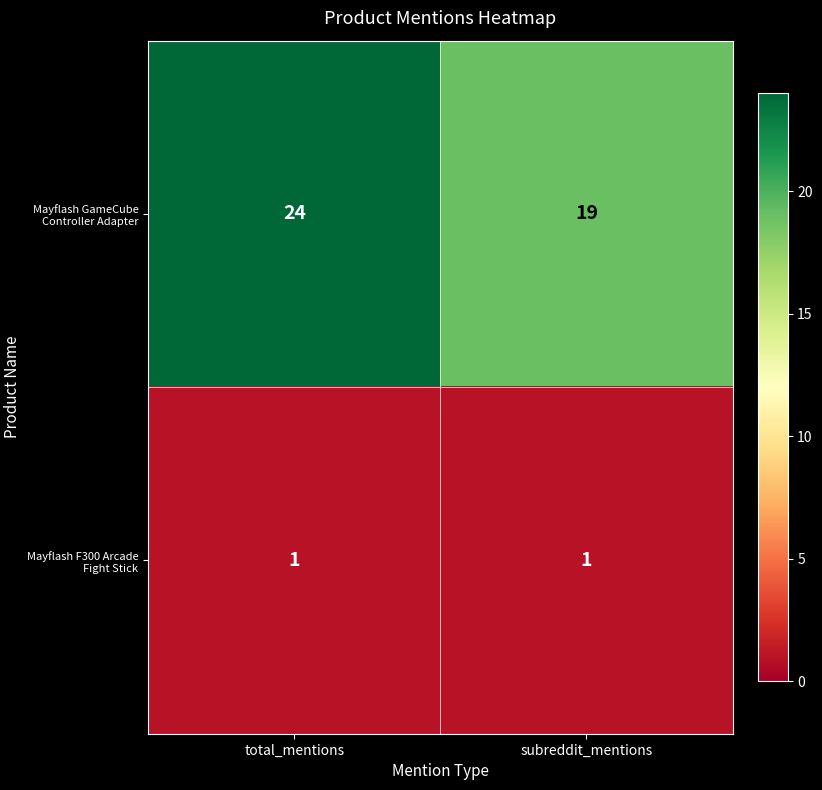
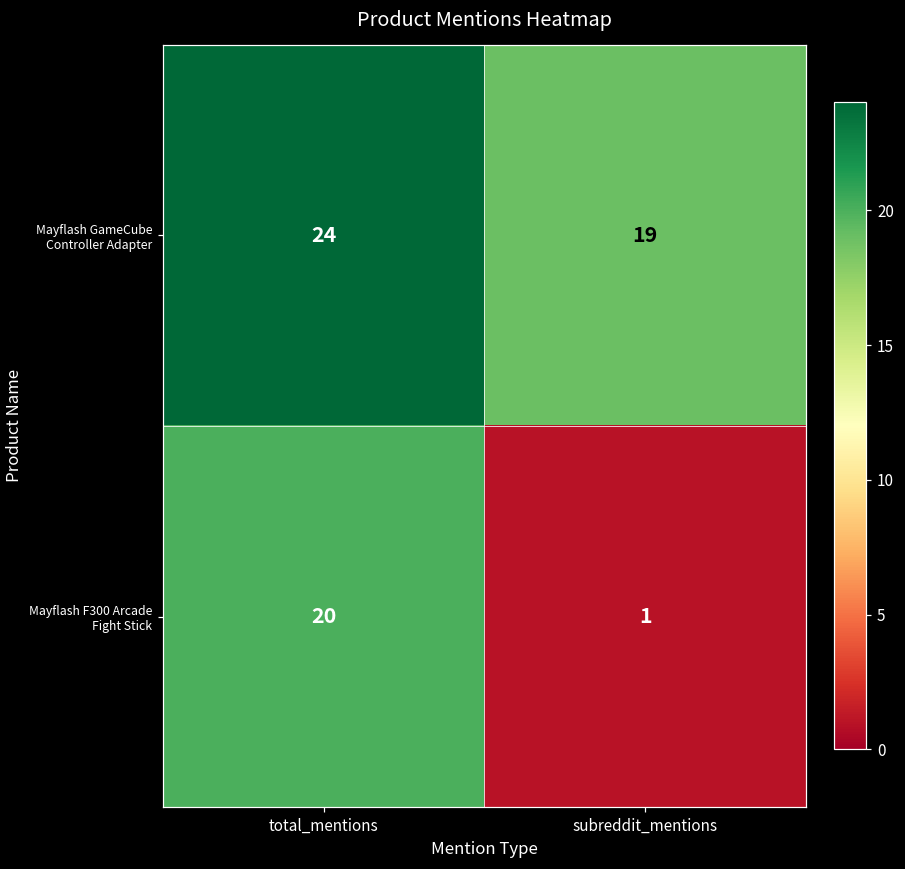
  {
    "Mayflash GameCube Controller Adapter": {
      "total_mentions": 24,
      "subreddit_mentions": 19
    },
    "Mayflash F300 Arcade Fight Stick": {
-     "total_mentions": 1,
+     "total_mentions": 20,
      "subreddit_mentions": 1
    }
  }
